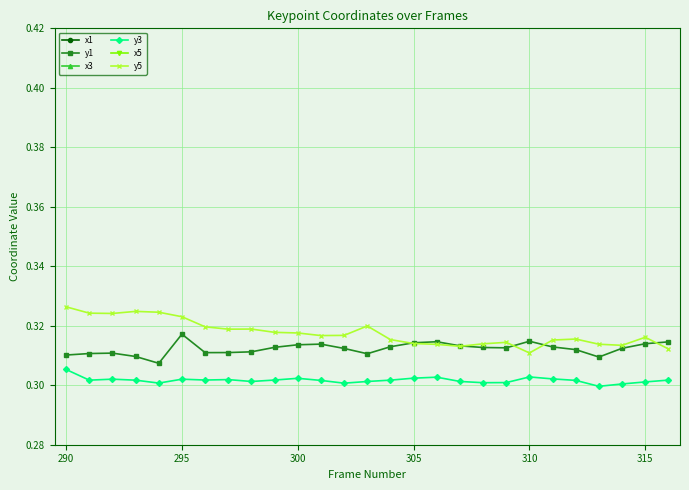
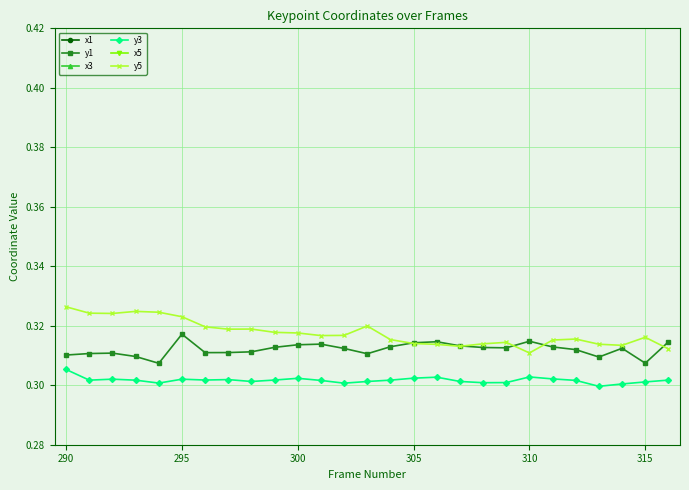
  {
    "y1": {
      "290": 0.310,
      "295": 0.317,
      "300": 0.314,
      "310": 0.315,
-     "315": 0.314
+     "315": 0.307
    },
    "y3": {
      "290": 0.305,
      "295": 0.302,
      "300": 0.302,
      "305": 0.302,
      "310": 0.303,
      "315": 0.301
    },
    "y5": {
      "290": 0.326,
      "295": 0.323,
      "300": 0.318,
      "310": 0.311,
      "315": 0.316
    }
  }
